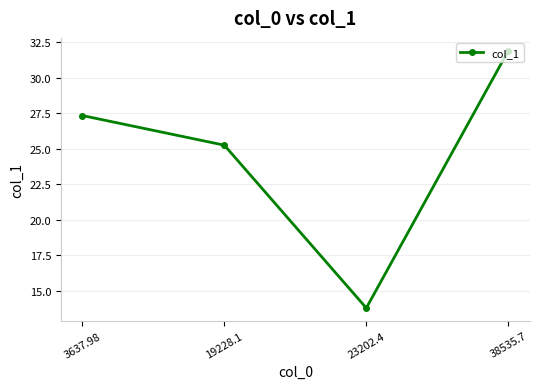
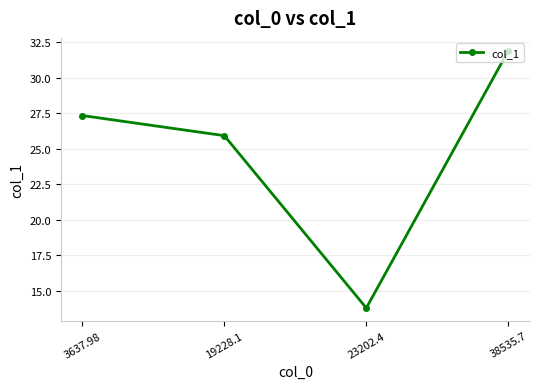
  {
    "3637.98": 27.4,
-   "19228.1": 25.3,
+   "19228.1": 25.9,
    "23202.4": 13.8
  }
